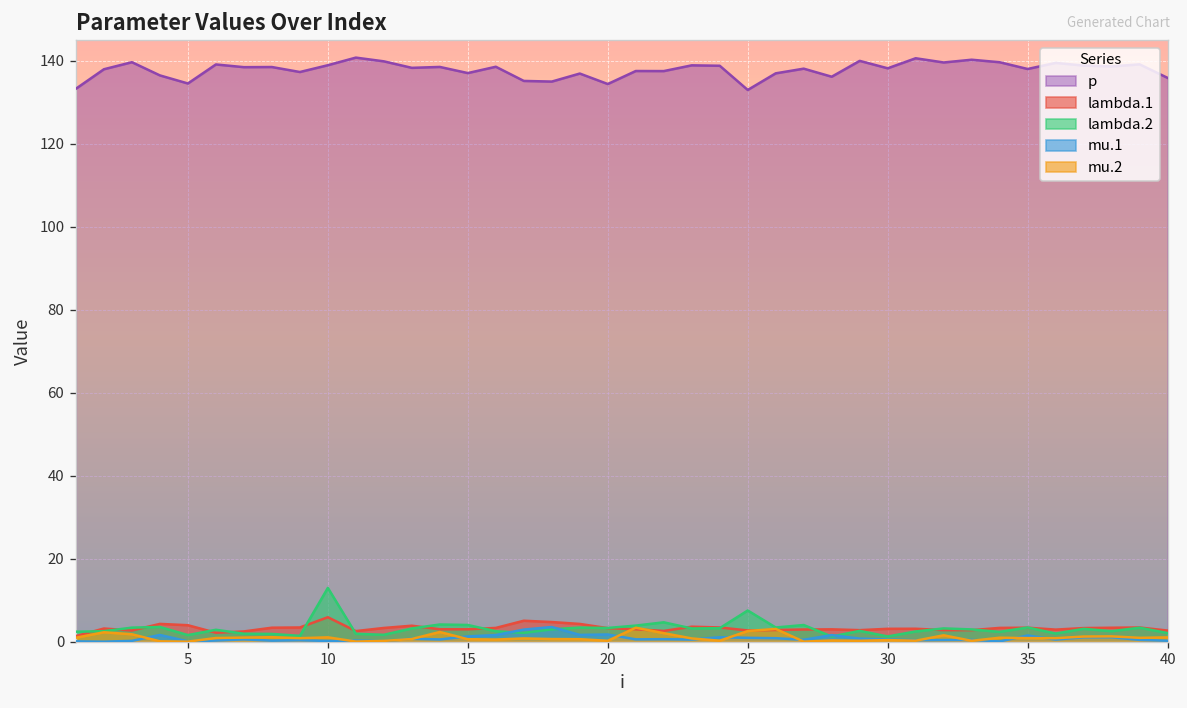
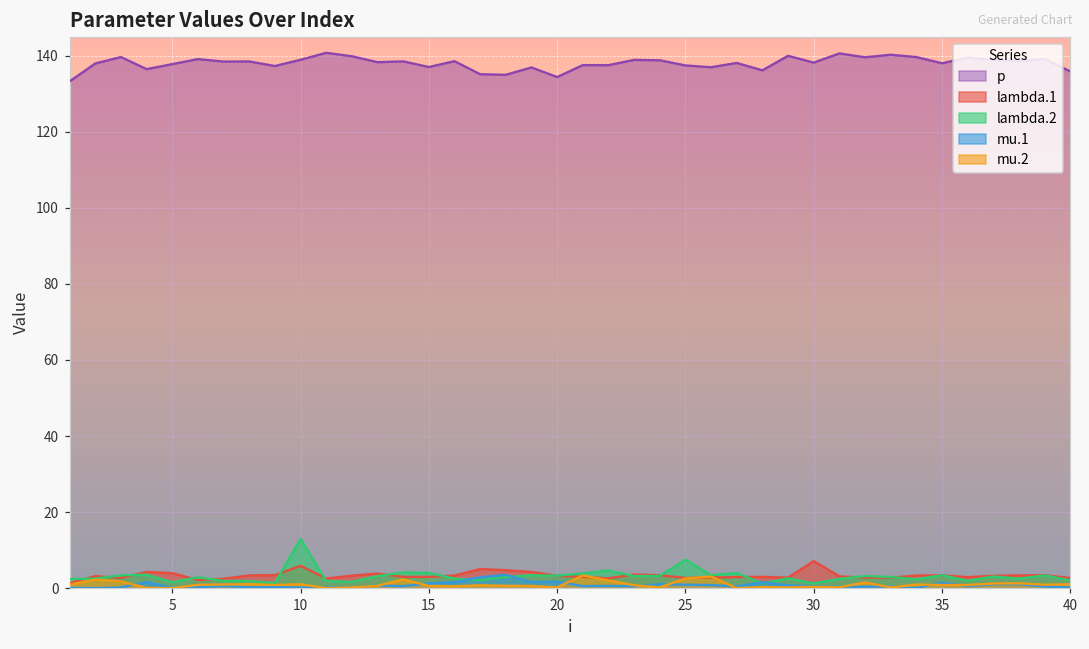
  {
    "p": {
-     "5": 135,
+     "5": 138,
      "10": 139,
      "15": 137,
      "20": 134,
-     "25": 133,
+     "25": 137,
      "30": 138,
      "35": 138,
      "40": 136
    },
    "lambda.1": {
      "5": 4,
      "10": 6,
      "15": 3,
-     "30": 3
+     "30": 7
    },
    "lambda.2": {
      "5": 2,
      "10": 13,
      "15": 4,
      "25": 8
    },
    "mu.1": {
      "10": 0,
      "20": 2,
      "25": 1,
      "40": 0
    },
    "mu.2": {
      "10": 1,
      "20": 0,
      "40": 1
    }
  }
